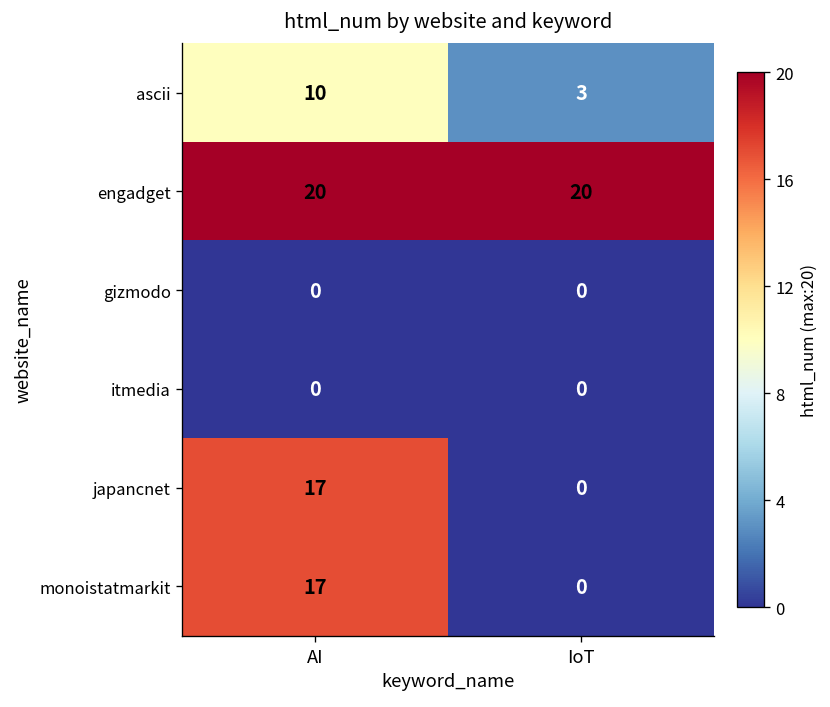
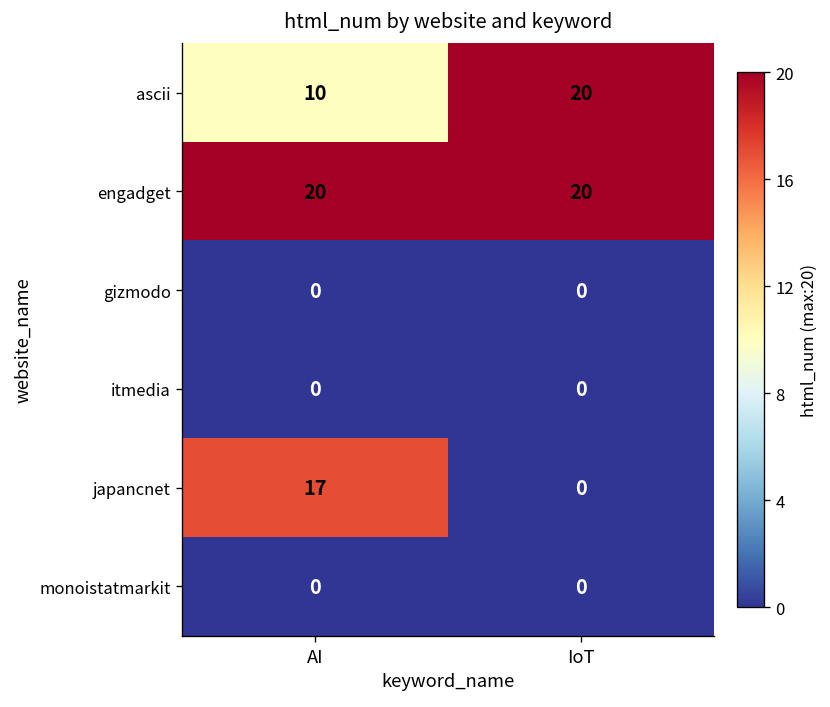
  {
    "ascii": {
      "AI": 10,
-     "IoT": 3
+     "IoT": 20
    },
    "engadget": {
      "AI": 20,
      "IoT": 20
    },
    "gizmodo": {
      "AI": 0,
      "IoT": 0
    },
    "itmedia": {
      "AI": 0,
      "IoT": 0
    },
    "japancnet": {
      "AI": 17,
      "IoT": 0
    },
    "monoistatmarkit": {
-     "AI": 17,
+     "AI": 0,
      "IoT": 0
    }
  }
